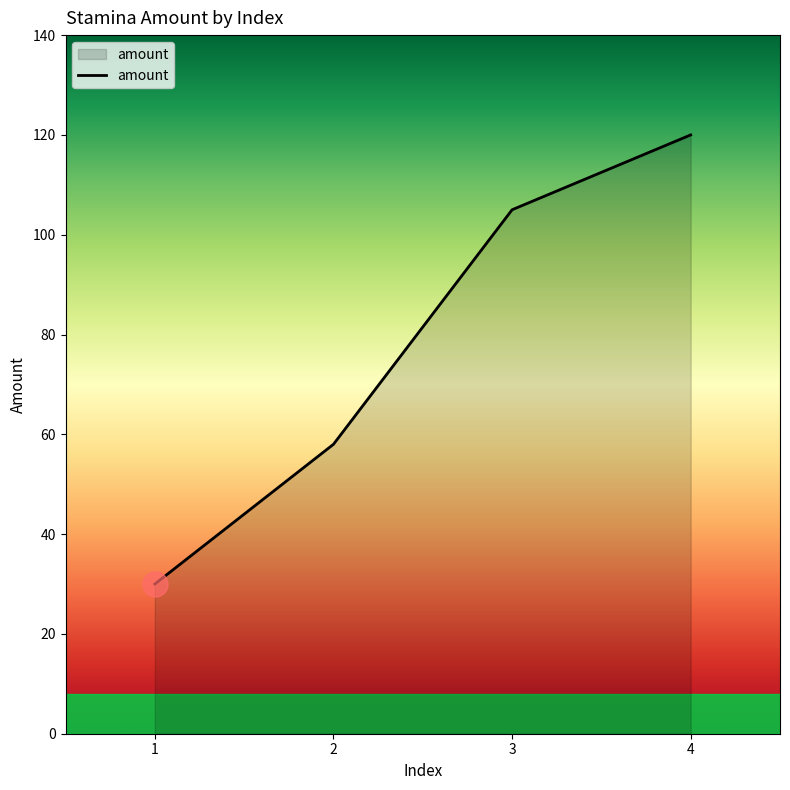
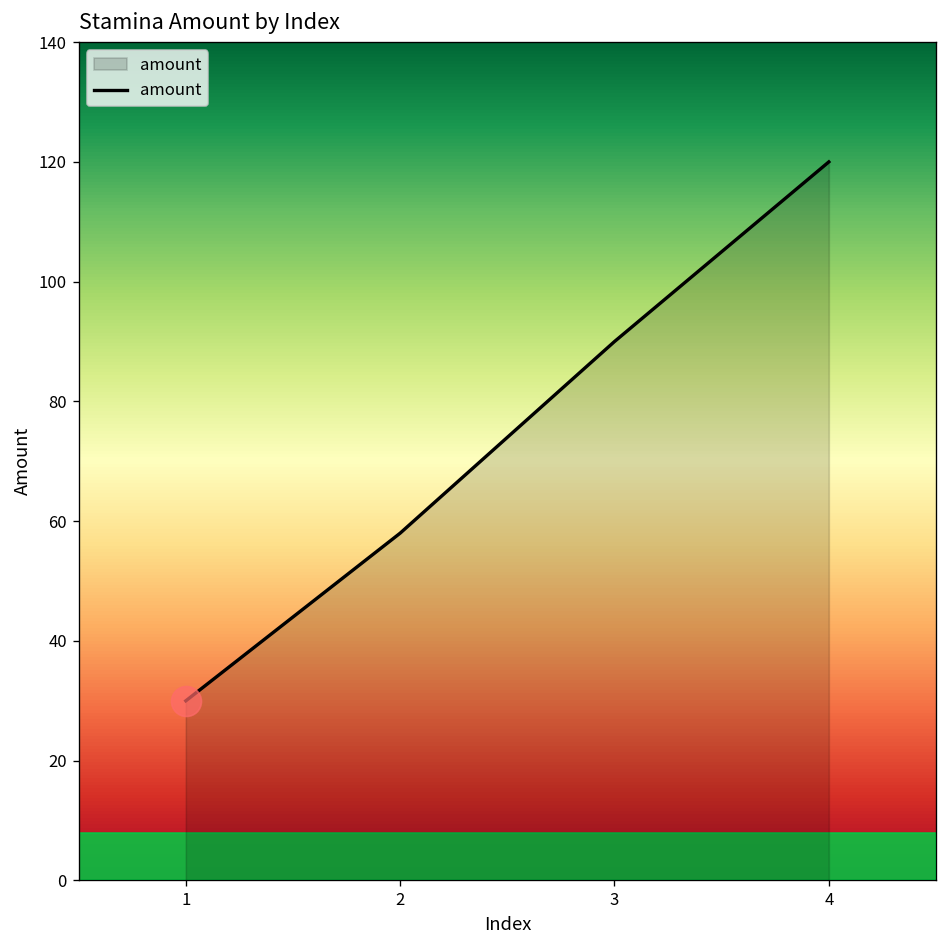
  {
    "amount": {
      "2": 58,
-     "3": 105,
+     "3": 90,
      "4": 120
    }
  }
